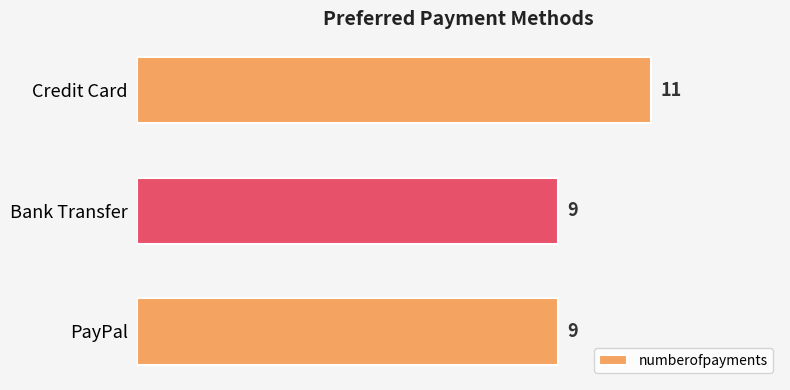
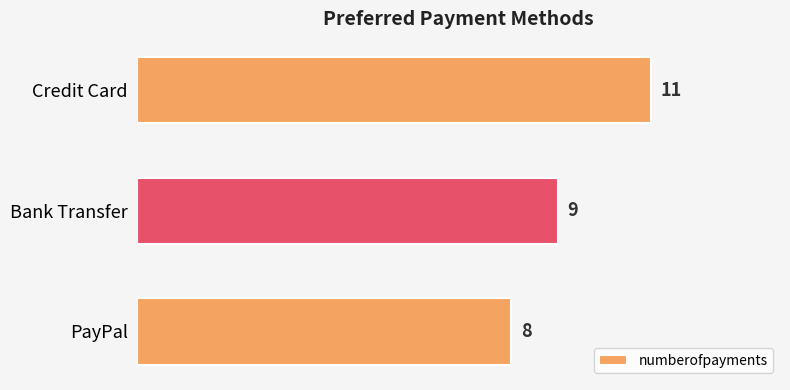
  {
    "Credit Card": 11,
    "Bank Transfer": 9,
-   "PayPal": 9
+   "PayPal": 8
  }
